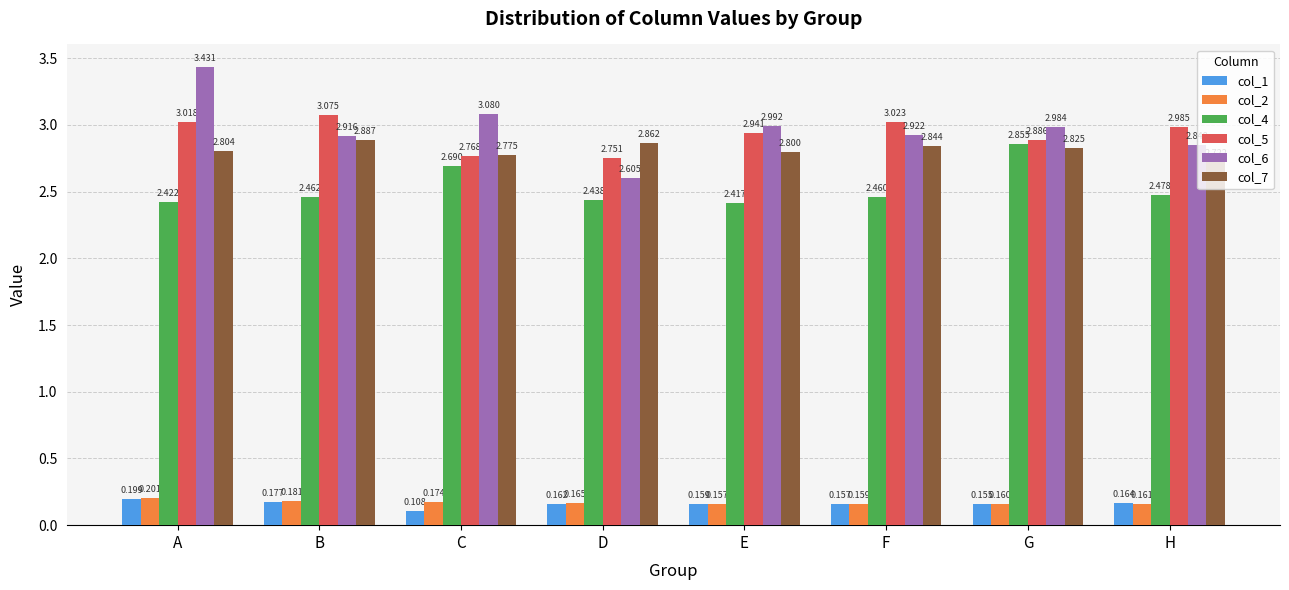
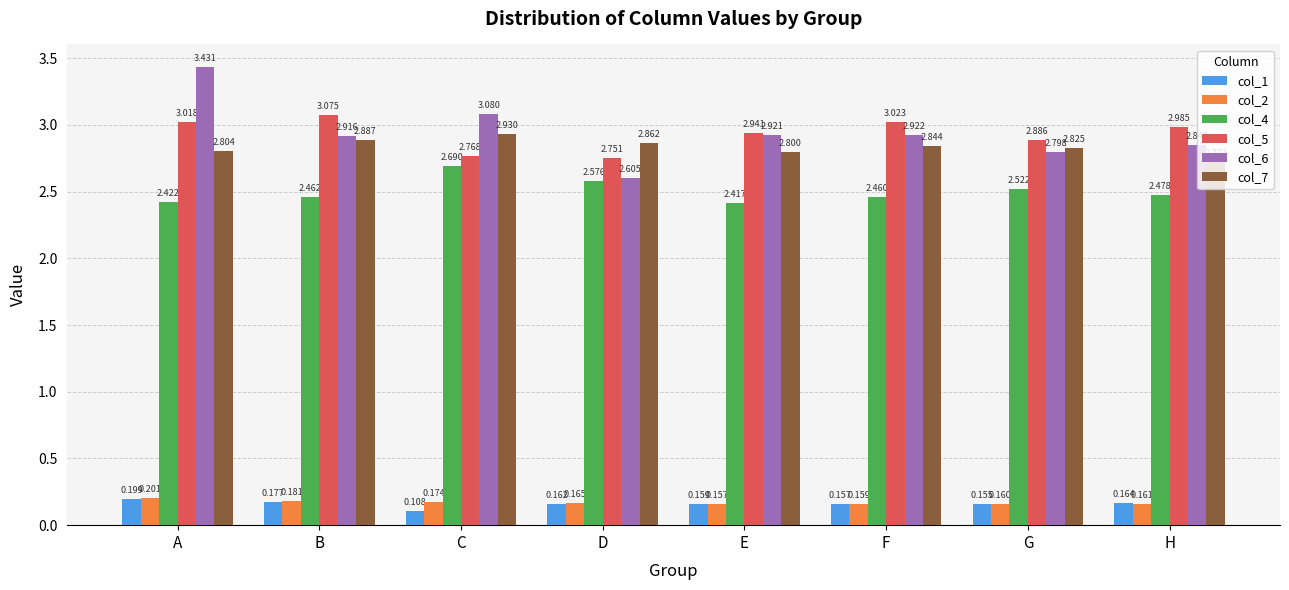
  {
    "col_1": {
      "C": 0.108
    },
    "col_4": {
      "A": 2.422,
      "B": 2.462,
      "C": 2.690,
-     "D": 2.438,
+     "D": 2.576,
      "E": 2.417,
      "F": 2.460,
-     "G": 2.855,
+     "G": 2.522,
      "H": 2.478
    },
    "col_6": {
      "A": 3.431,
      "B": 2.916,
      "C": 3.080,
      "D": 2.605,
-     "E": 2.992,
+     "E": 2.921,
      "F": 2.922,
-     "G": 2.984
+     "G": 2.798
    },
    "col_7": {
      "A": 2.804,
      "B": 2.887,
-     "C": 2.775,
+     "C": 2.930,
      "D": 2.862,
      "E": 2.800,
      "F": 2.844,
      "G": 2.825
    }
  }
